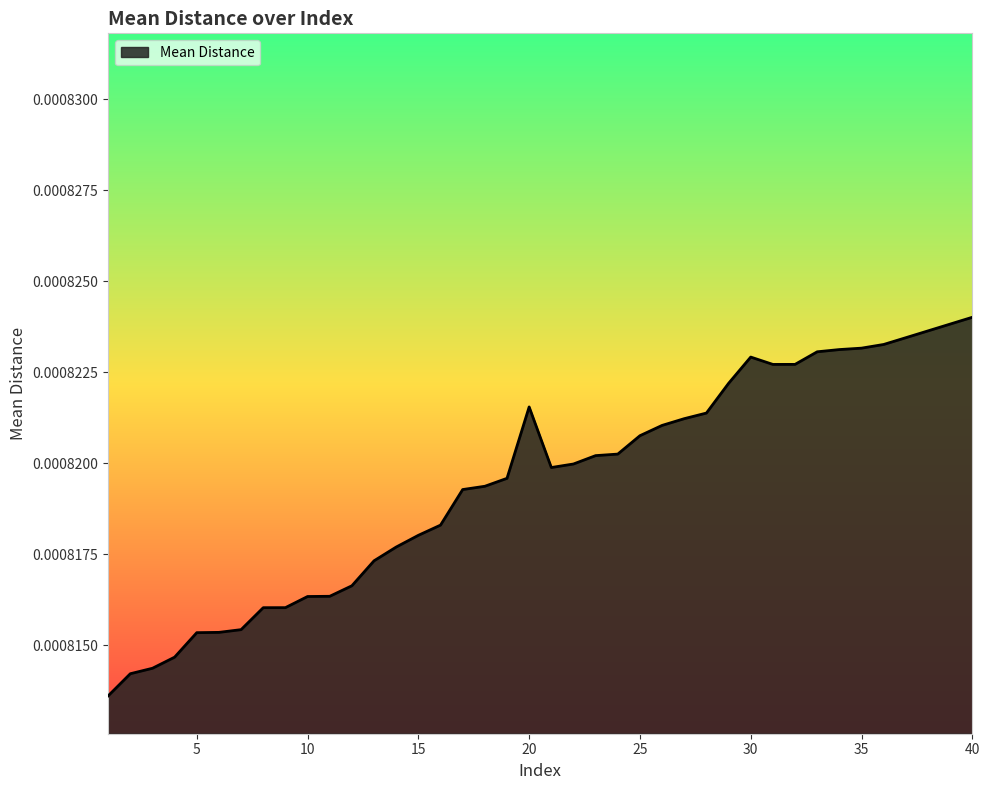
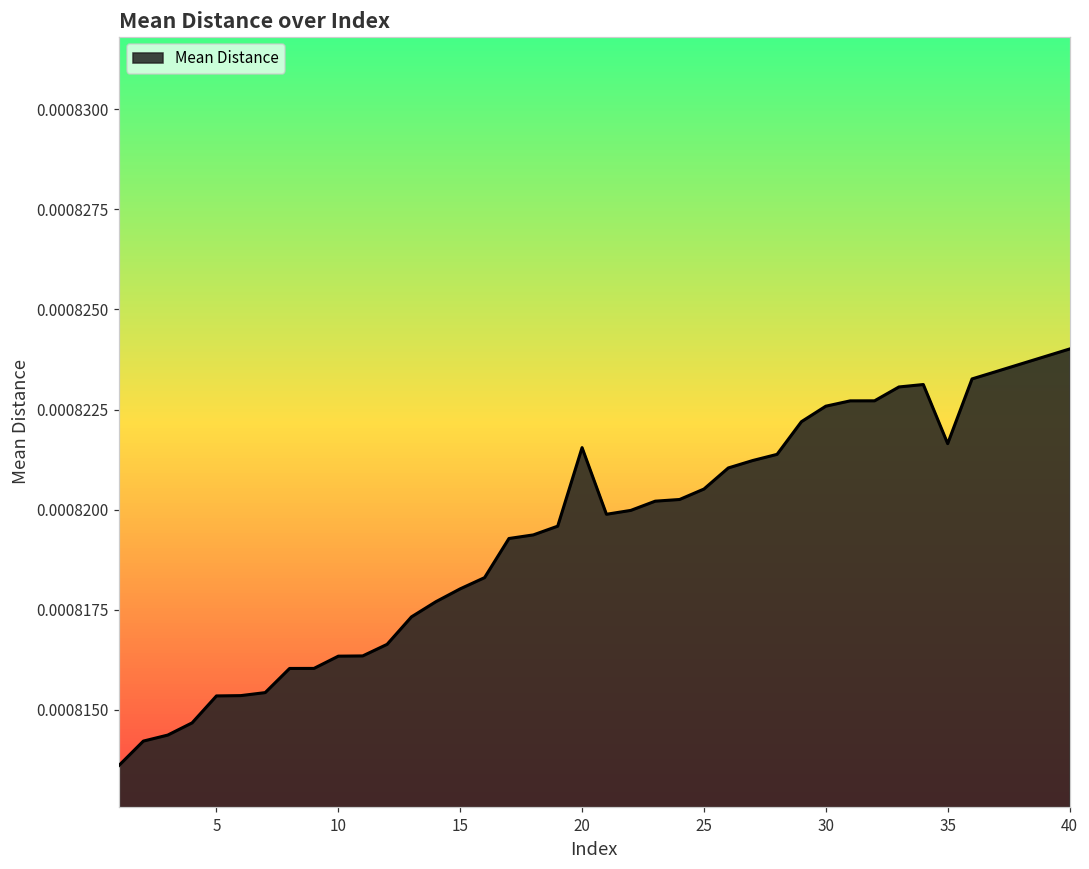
  {
    "5": 0.0008154,
    "10": 0.0008163,
    "15": 0.0008180,
    "20": 0.0008216,
-   "25": 0.0008208,
-   "30": 0.0008229,
-   "35": 0.0008232,
+   "25": 0.0008205,
+   "30": 0.0008226,
+   "35": 0.0008217,
    "40": 0.0008240
  }
